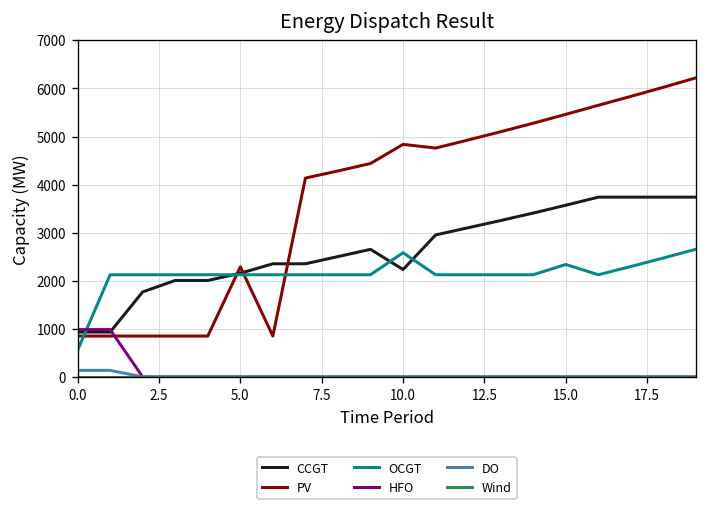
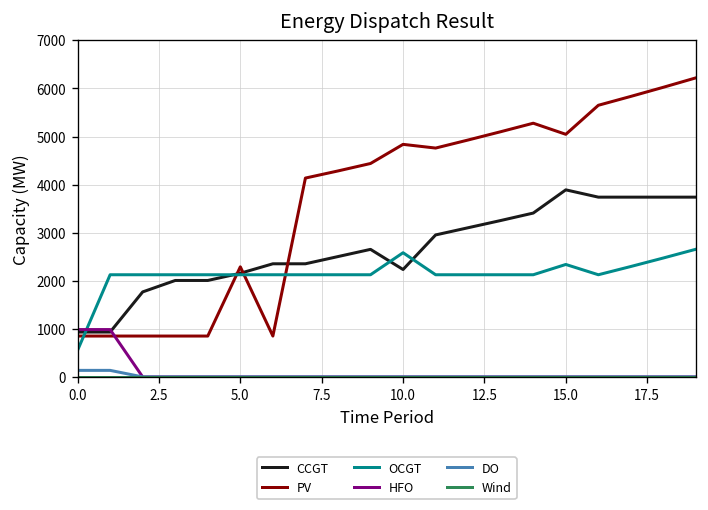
  {
    "CCGT": {
      "10.0": 2200,
-     "15.0": 3600
+     "15.0": 3900
    },
    "PV": {
      "0.0": 900,
      "5.0": 2300,
      "10.0": 4800,
-     "15.0": 5500
+     "15.0": 5000
    },
    "OCGT": {
      "0.0": 600,
      "10.0": 2600,
      "15.0": 2300
    },
    "DO": {
      "0.0": 100
    },
    "Wind": {
      "0.0": 0
    }
  }
